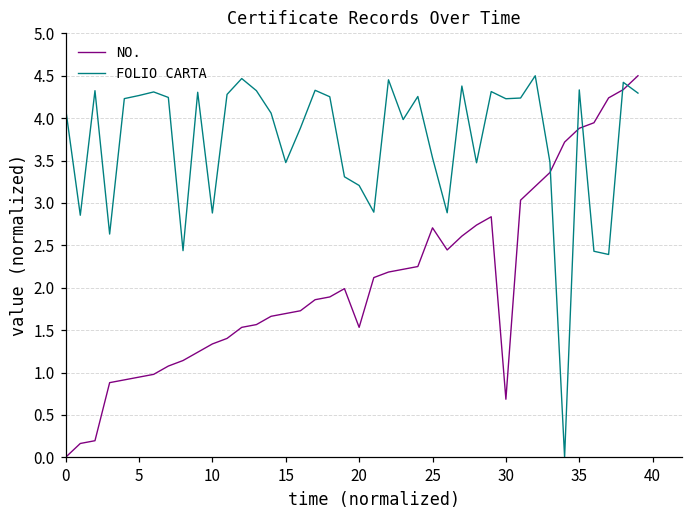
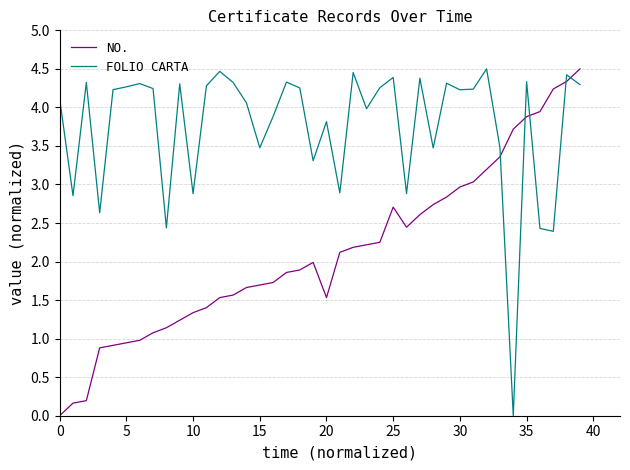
  {
    "NO.": {
      "0": 0.0,
      "5": 0.9,
      "10": 1.3,
      "15": 1.7,
      "20": 1.5,
      "25": 2.7,
-     "30": 0.7,
+     "30": 3.0,
      "35": 3.9
    },
    "FOLIO CARTA": {
      "0": 4.1,
      "5": 4.3,
      "10": 2.9,
      "15": 3.5,
-     "20": 3.2,
-     "25": 3.5,
+     "20": 3.8,
+     "25": 4.4,
      "30": 4.2,
      "35": 4.3
    }
  }
